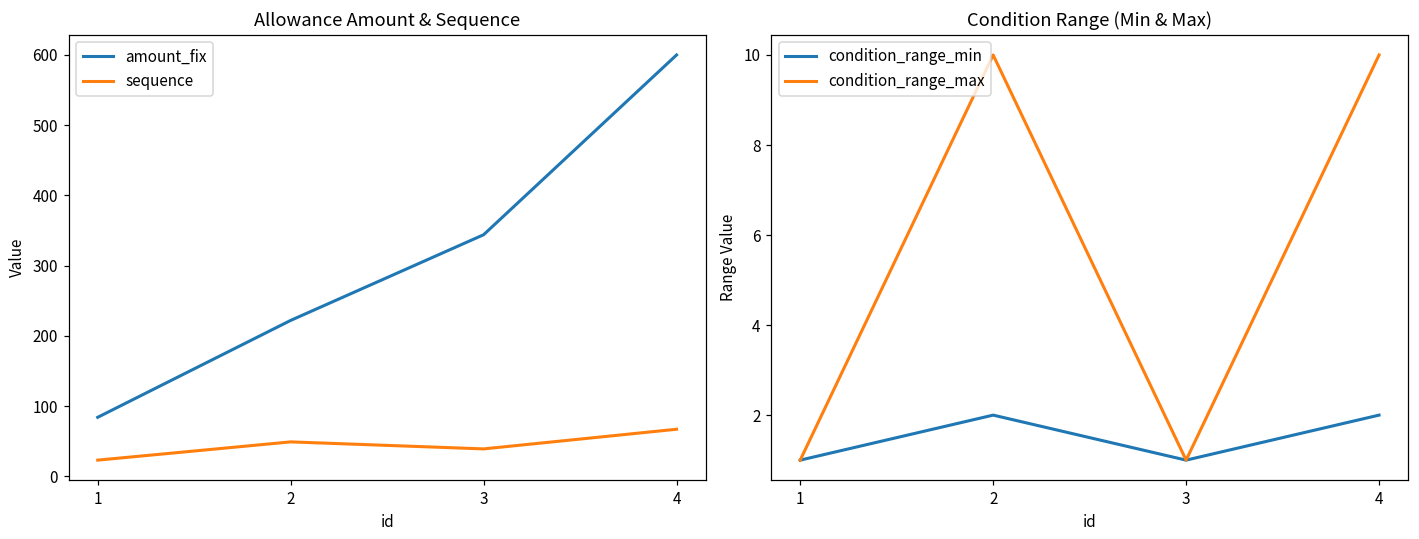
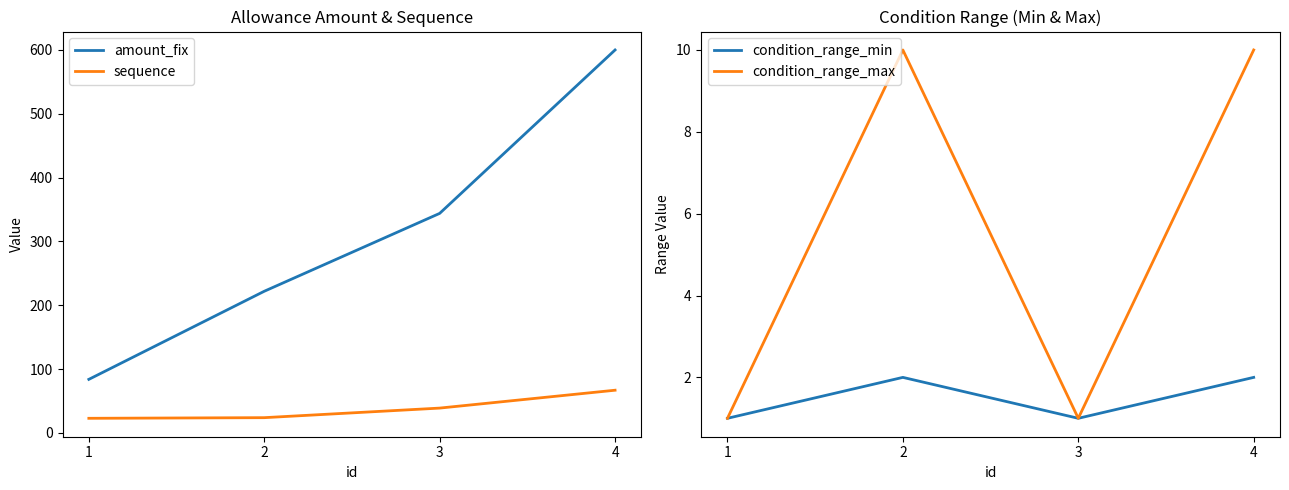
  {
    "Allowance Amount & Sequence": {
      "amount_fix": {
        "1": 80,
        "2": 220,
        "3": 340,
        "4": 600
      },
      "sequence": {
        "1": 20,
-       "2": 50,
+       "2": 20,
        "3": 40,
        "4": 70
      }
    },
    "Condition Range (Min & Max)": {
      "condition_range_min": {
        "2": 2.0,
        "4": 2.0
      },
      "condition_range_max": {
        "2": 10.0,
        "4": 10.0
      }
    }
  }
